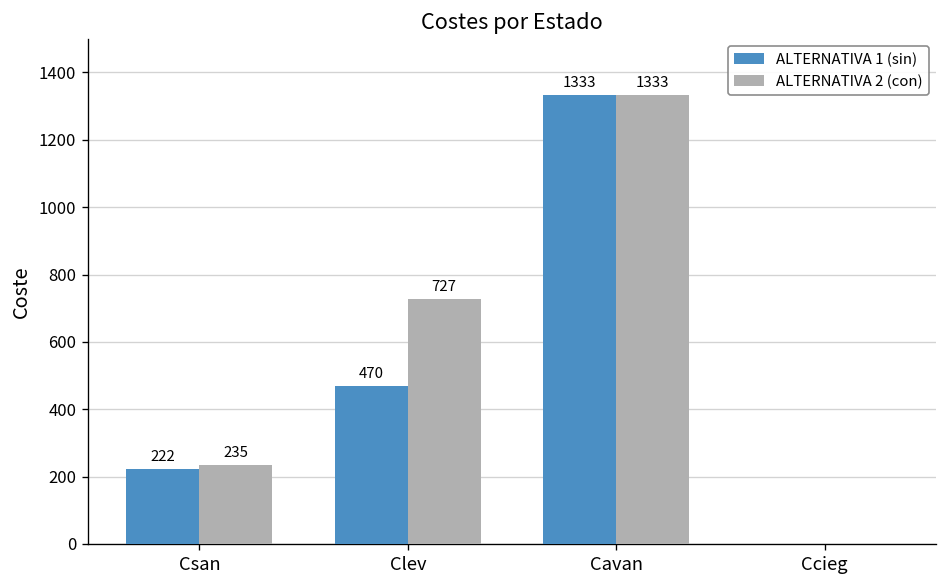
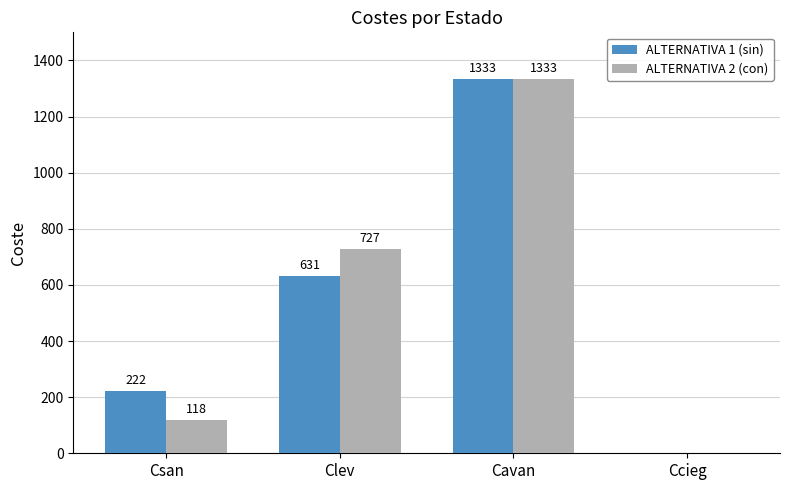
  {
    "ALTERNATIVA 1 (sin)": {
      "Csan": 222,
-     "Clev": 470,
+     "Clev": 631,
      "Cavan": 1333
    },
    "ALTERNATIVA 2 (con)": {
-     "Csan": 235,
+     "Csan": 118,
      "Clev": 727,
      "Cavan": 1333
    }
  }
